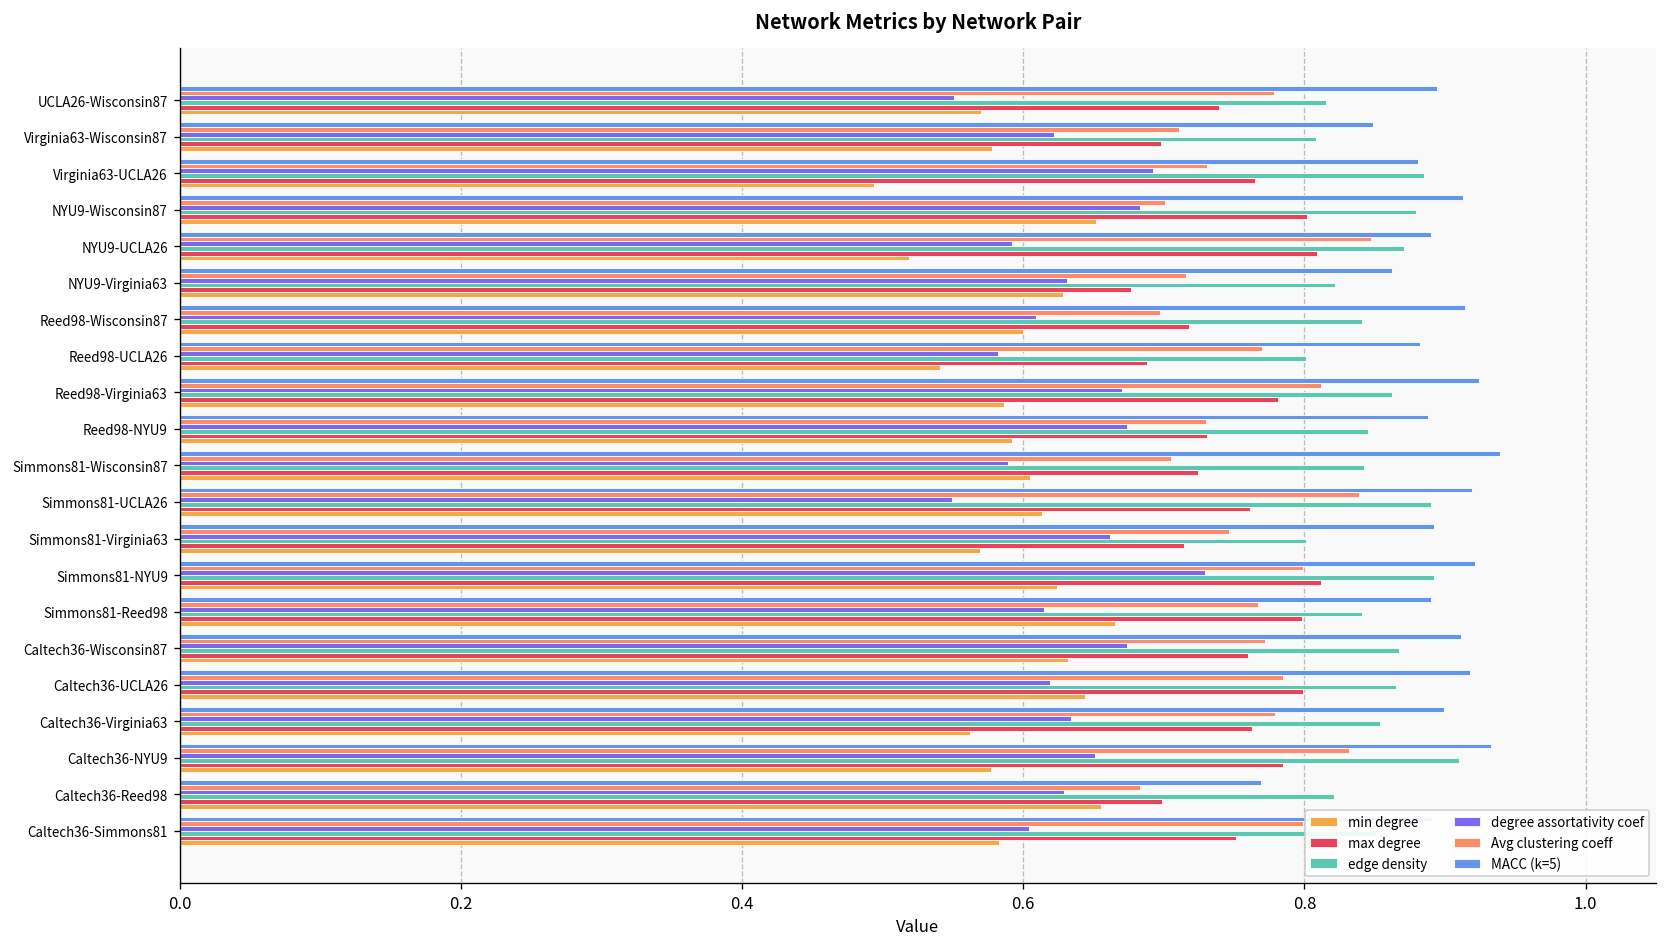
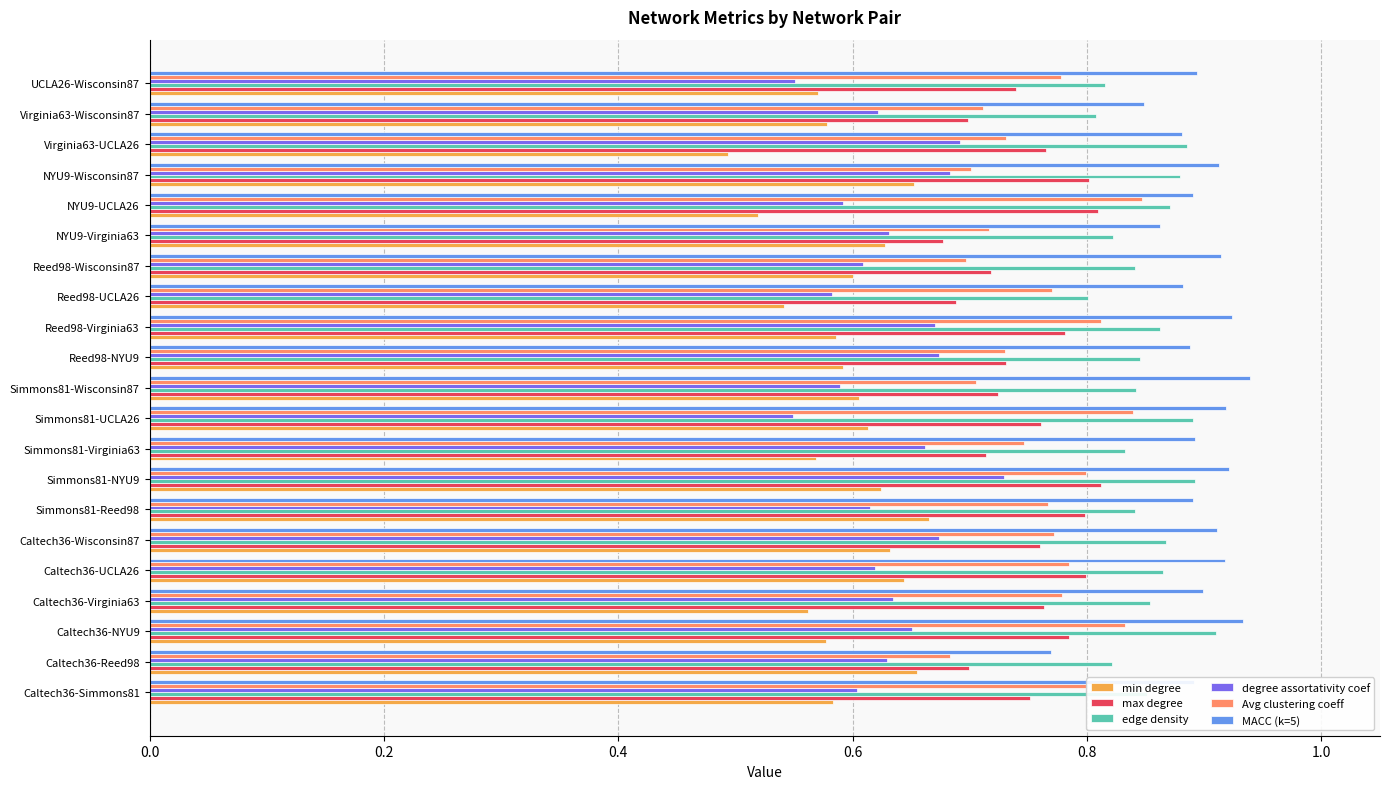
  {
    "max degree": {
      "UCLA26-Wisconsin87": 0.739,
      "Virginia63-Wisconsin87": 0.698,
      "Virginia63-UCLA26": 0.765,
      "NYU9-Wisconsin87": 0.802,
      "NYU9-UCLA26": 0.809,
      "NYU9-Virginia63": 0.677,
      "Reed98-Wisconsin87": 0.718,
      "Reed98-UCLA26": 0.688,
      "Reed98-Virginia63": 0.781,
      "Reed98-NYU9": 0.731,
      "Simmons81-Wisconsin87": 0.724,
      "Simmons81-UCLA26": 0.761,
      "Simmons81-Virginia63": 0.714,
      "Simmons81-NYU9": 0.812,
      "Simmons81-Reed98": 0.798,
      "Caltech36-Wisconsin87": 0.760,
      "Caltech36-UCLA26": 0.799,
      "Caltech36-Virginia63": 0.763,
      "Caltech36-NYU9": 0.785,
      "Caltech36-Reed98": 0.699,
      "Caltech36-Simmons81": 0.751
    },
    "edge density": {
      "UCLA26-Wisconsin87": 0.815,
      "Virginia63-Wisconsin87": 0.808,
      "Virginia63-UCLA26": 0.885,
      "NYU9-Wisconsin87": 0.879,
      "NYU9-UCLA26": 0.871,
      "NYU9-Virginia63": 0.822,
      "Reed98-Wisconsin87": 0.841,
      "Reed98-UCLA26": 0.801,
      "Reed98-Virginia63": 0.862,
      "Reed98-NYU9": 0.845,
      "Simmons81-Wisconsin87": 0.842,
      "Simmons81-UCLA26": 0.890,
-     "Simmons81-Virginia63": 0.801,
+     "Simmons81-Virginia63": 0.832,
      "Simmons81-NYU9": 0.892,
      "Simmons81-Reed98": 0.841,
      "Caltech36-Wisconsin87": 0.867,
      "Caltech36-UCLA26": 0.865,
      "Caltech36-Virginia63": 0.854,
      "Caltech36-NYU9": 0.910,
      "Caltech36-Reed98": 0.821
    }
  }
